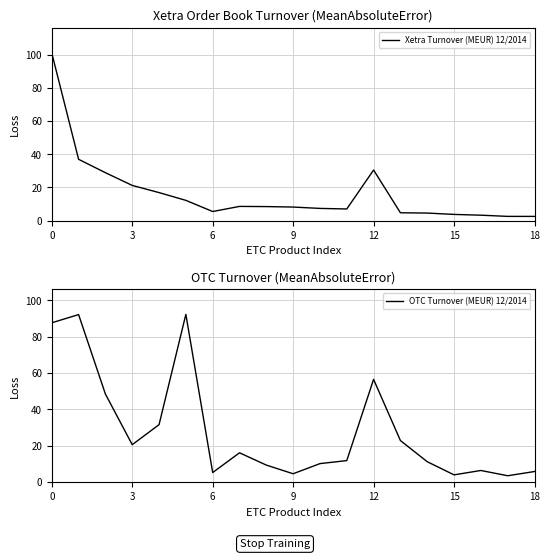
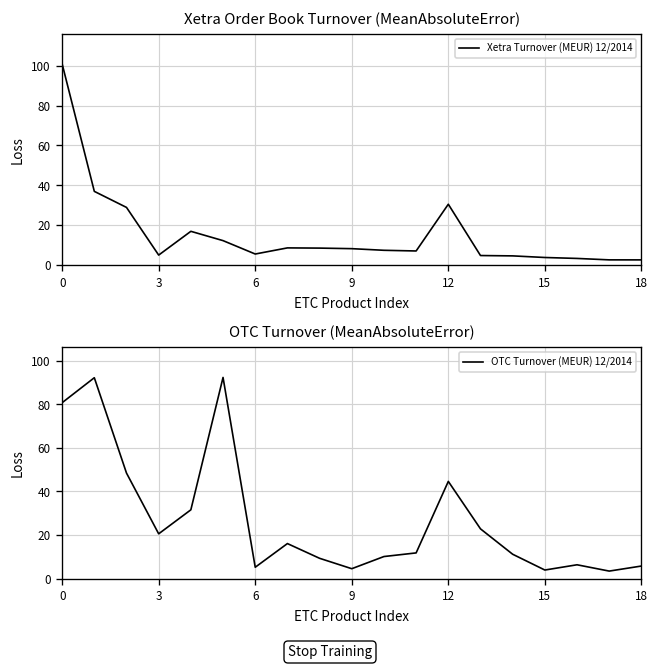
  {
    "Xetra Order Book Turnover (MeanAbsoluteError)": {
      "0": 101,
-     "3": 21,
+     "3": 5,
      "6": 5,
      "9": 8,
      "12": 30,
      "15": 4,
      "18": 3
    },
    "OTC Turnover (MeanAbsoluteError)": {
-     "0": 88,
+     "0": 81,
      "3": 21,
      "6": 5,
      "9": 4,
-     "12": 57,
+     "12": 45,
      "15": 4,
      "18": 6
    }
  }
